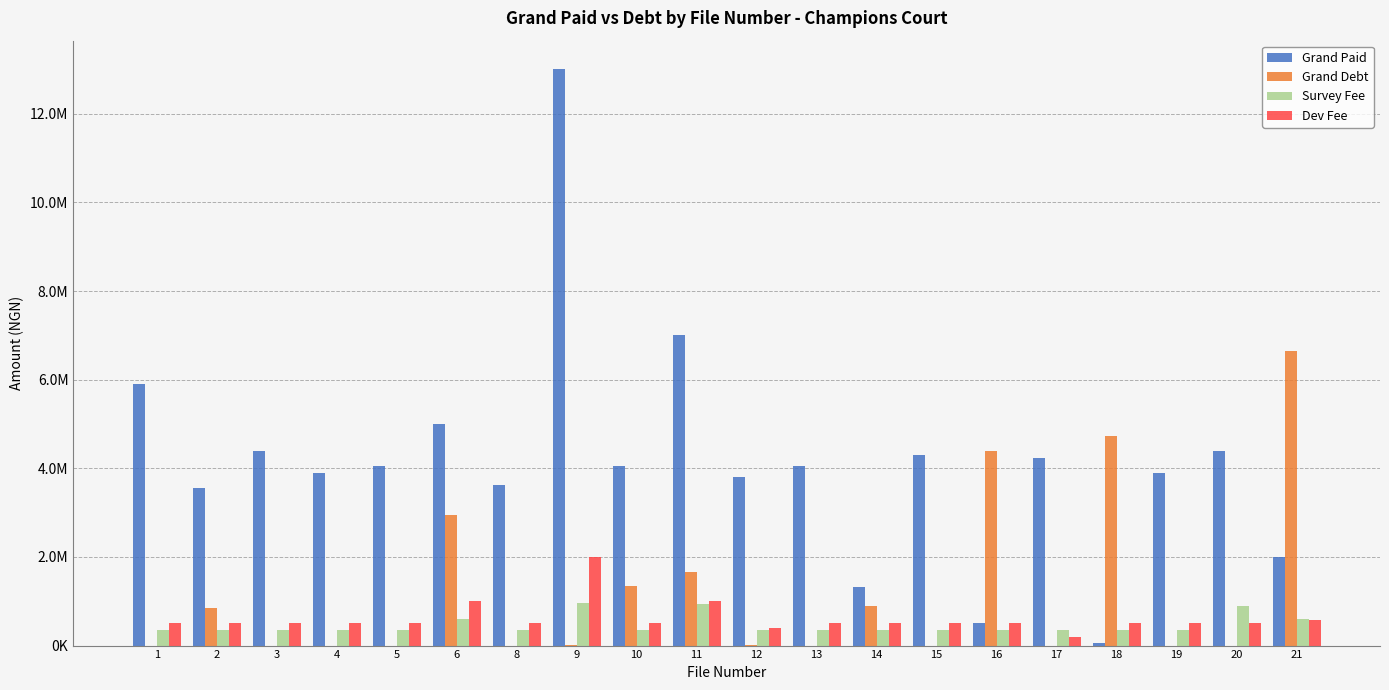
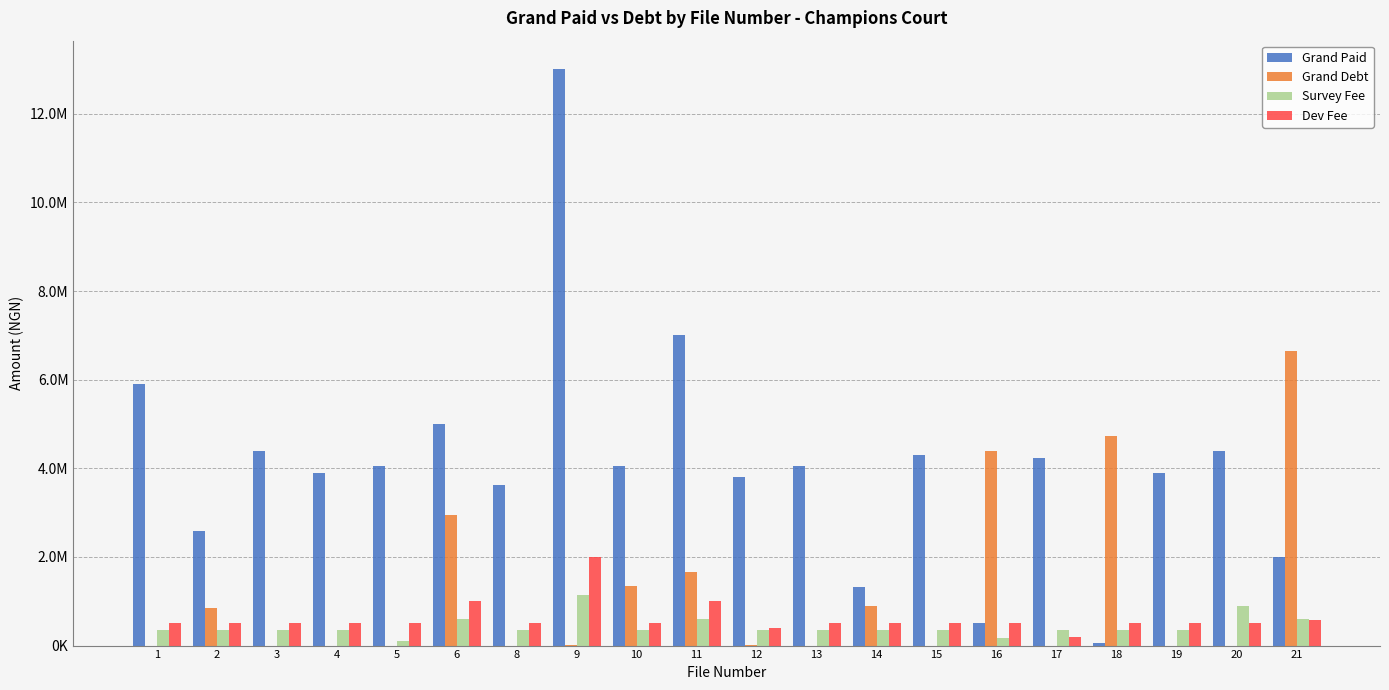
  {
    "Grand Paid": {
      "1": 5900000,
-     "2": 3600000,
+     "2": 2600000,
      "3": 4400000,
      "4": 3900000,
      "5": 4100000,
      "6": 5000000,
      "8": 3600000,
      "9": 13000000,
      "10": 4100000,
      "11": 7000000,
      "12": 3800000,
      "13": 4100000,
      "14": 1300000,
      "15": 4300000,
      "16": 500000,
      "17": 4200000,
      "18": 100000,
      "19": 3900000,
      "20": 4400000,
      "21": 2000000
    },
    "Grand Debt": {
      "1": 0,
      "2": 800000,
      "3": 0,
      "4": 0,
      "5": 0,
      "6": 3000000,
      "8": 0,
      "10": 1400000,
      "11": 1700000,
      "13": 0,
      "14": 900000,
      "15": 0,
      "16": 4400000,
      "17": 0,
      "18": 4700000,
      "19": 0,
      "20": 0,
      "21": 6700000
    },
    "Survey Fee": {
      "1": 400000,
      "2": 400000,
      "3": 400000,
      "4": 400000,
-     "5": 400000,
+     "5": 100000,
      "6": 600000,
      "8": 400000,
-     "9": 1000000,
+     "9": 1100000,
      "10": 400000,
-     "11": 900000,
+     "11": 600000,
      "12": 400000,
      "13": 400000,
      "14": 400000,
      "15": 400000,
-     "16": 400000,
+     "16": 200000,
      "17": 400000,
      "18": 400000,
      "19": 400000,
      "20": 900000,
      "21": 600000
    },
    "Dev Fee": {
      "1": 500000,
      "2": 500000,
      "3": 500000,
      "4": 500000,
      "5": 500000,
      "6": 1000000,
      "8": 500000,
      "9": 2000000,
      "10": 500000,
      "11": 1000000,
      "12": 400000,
      "13": 500000,
      "14": 500000,
      "15": 500000,
      "16": 500000,
      "17": 200000,
      "18": 500000,
      "19": 500000,
      "20": 500000,
      "21": 600000
    }
  }
